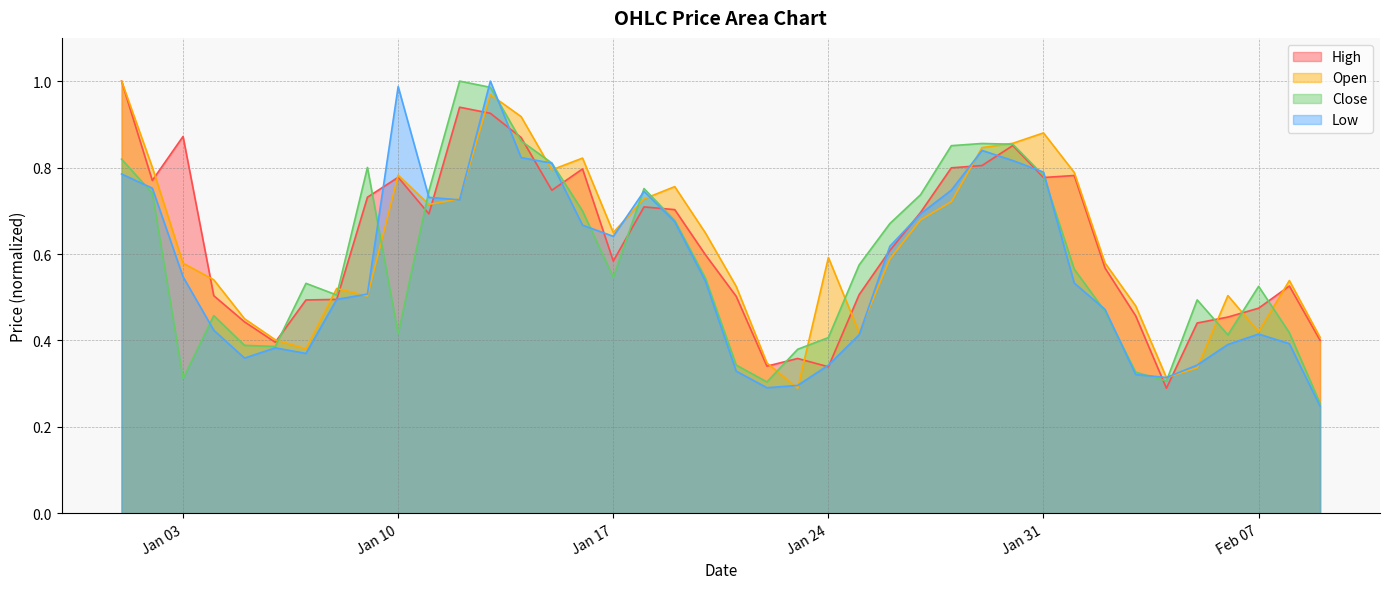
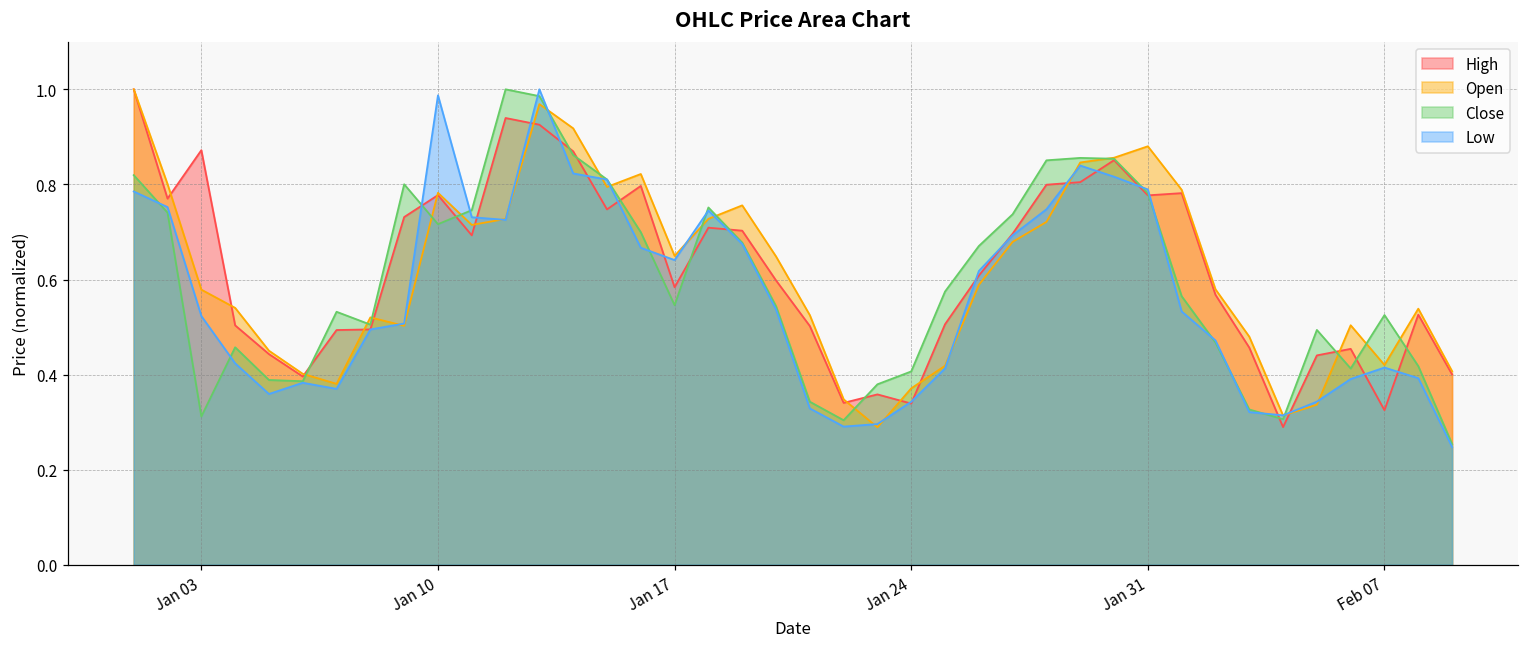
  {
    "High": {
      "Jan 03": 0.87,
      "Jan 17": 0.58,
-     "Feb 07": 0.47
+     "Feb 07": 0.33
    },
    "Open": {
      "Jan 03": 0.58,
      "Jan 17": 0.65,
-     "Jan 24": 0.59,
+     "Jan 24": 0.37,
      "Jan 31": 0.88
    },
    "Close": {
      "Jan 03": 0.31,
-     "Jan 10": 0.42,
+     "Jan 10": 0.72,
      "Jan 17": 0.55,
      "Jan 24": 0.41,
      "Feb 07": 0.53
    },
    "Low": {
-     "Jan 03": 0.55,
+     "Jan 03": 0.52,
      "Jan 10": 0.99,
      "Jan 17": 0.64,
      "Jan 31": 0.79
    }
  }
